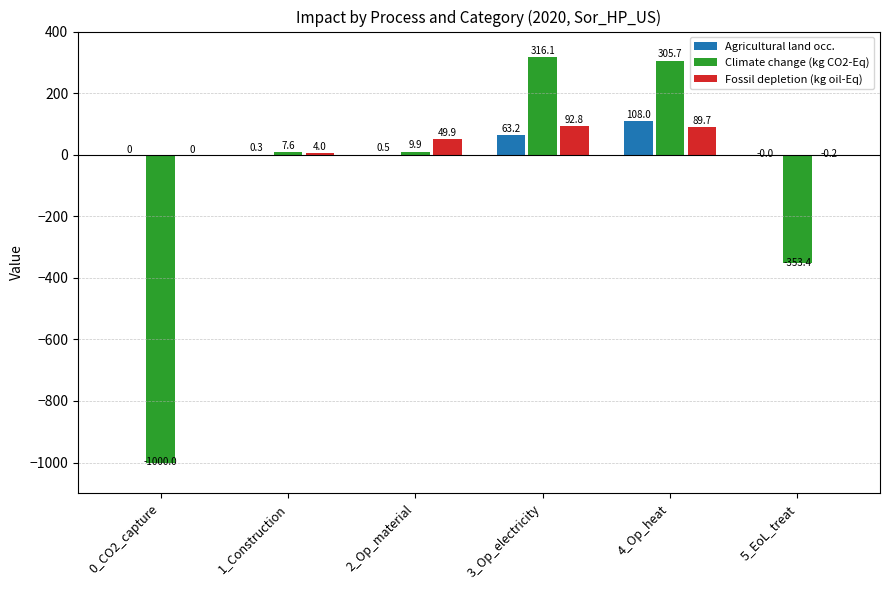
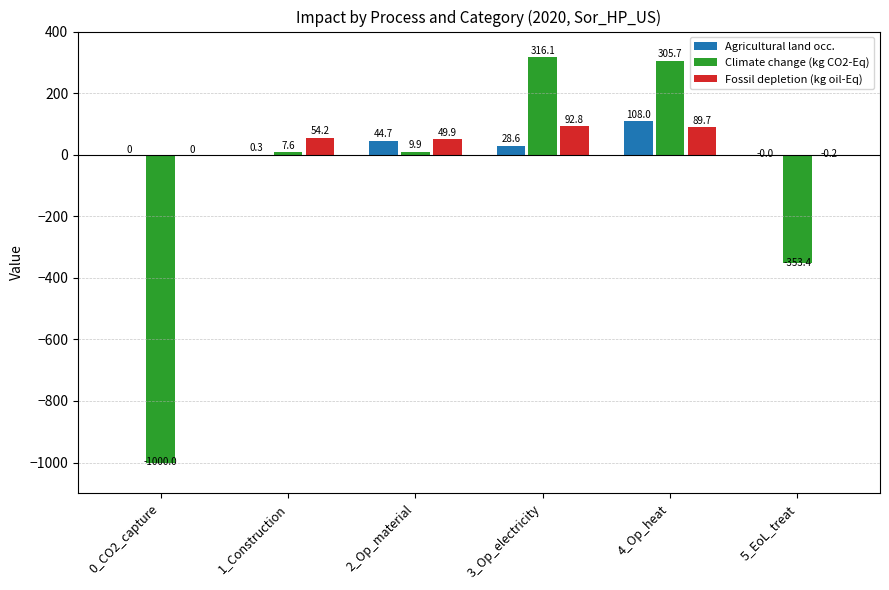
  {
    "Agricultural land occ.": {
      "0_CO2_capture": 0,
      "1_Construction": 0.3,
-     "2_Op_material": 0.5,
-     "3_Op_electricity": 63.2,
+     "2_Op_material": 44.7,
+     "3_Op_electricity": 28.6,
      "4_Op_heat": 108.0,
      "5_EoL_treat": -0.0
    },
    "Climate change (kg CO2-Eq)": {
      "0_CO2_capture": -1000.0,
      "1_Construction": 7.6,
      "2_Op_material": 9.9,
      "3_Op_electricity": 316.1,
      "4_Op_heat": 305.7,
      "5_EoL_treat": -353.4
    },
    "Fossil depletion (kg oil-Eq)": {
      "0_CO2_capture": 0,
-     "1_Construction": 4.0,
+     "1_Construction": 54.2,
      "2_Op_material": 49.9,
      "3_Op_electricity": 92.8,
      "4_Op_heat": 89.7,
      "5_EoL_treat": -0.2
    }
  }
